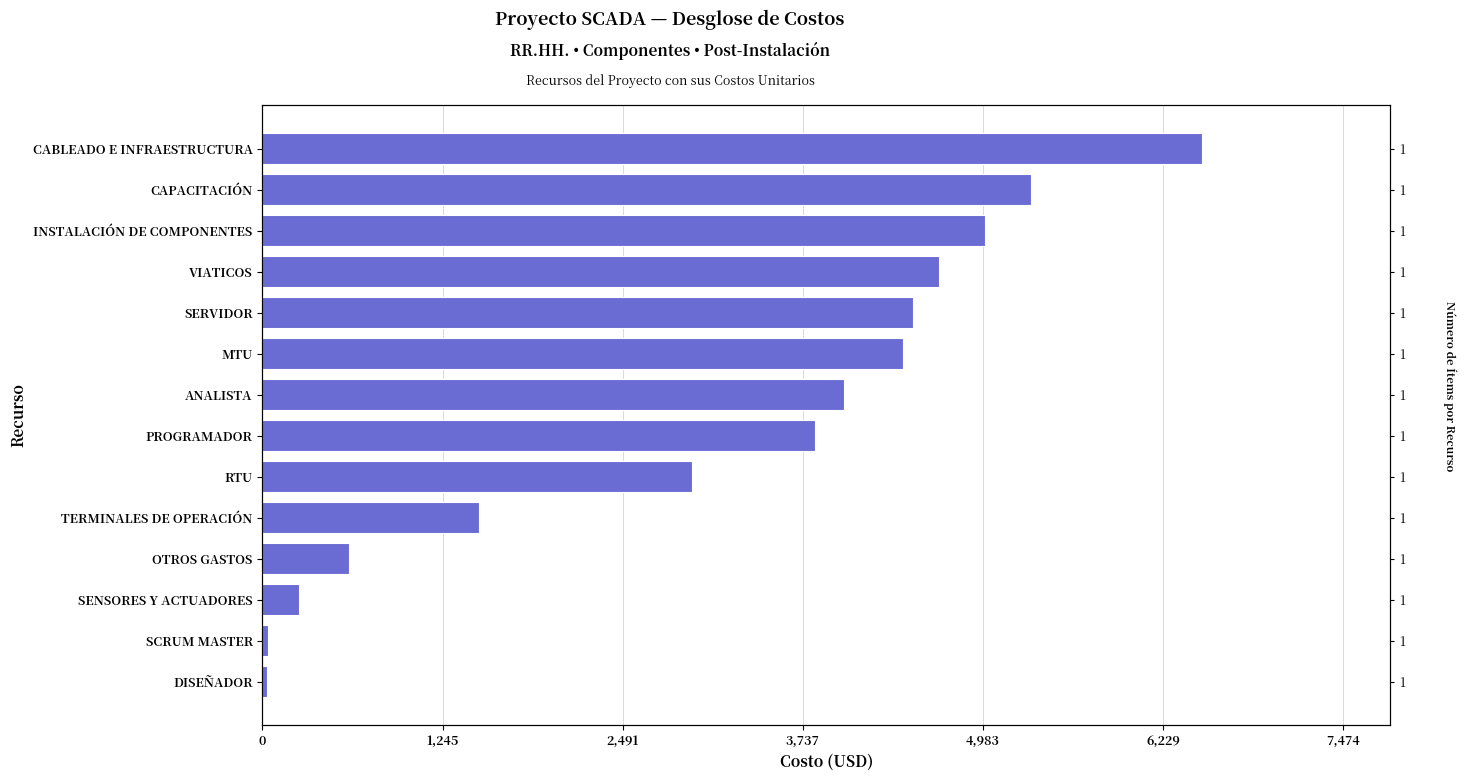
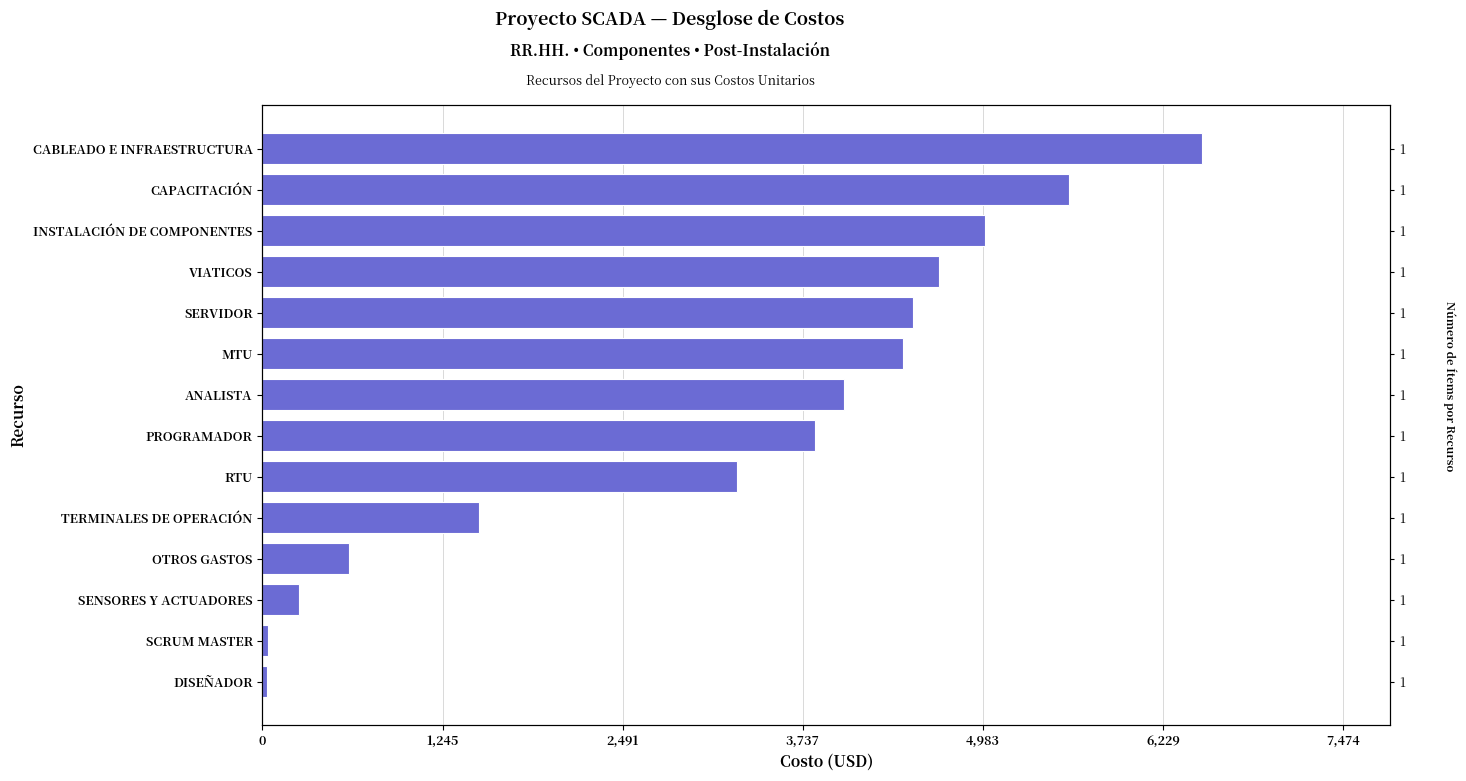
  {
    "CABLEADO E INFRAESTRUCTURA": "6,500",
-   "CAPACITACIÓN": "5,310",
+   "CAPACITACIÓN": "5,580",
    "INSTALACIÓN DE COMPONENTES": "5,000",
    "VIATICOS": "4,680",
    "SERVIDOR": "4,500",
    "MTU": "4,430",
    "ANALISTA": "4,030",
    "PROGRAMADOR": "3,820",
-   "RTU": "2,970",
+   "RTU": "3,280",
    "TERMINALES DE OPERACIÓN": "1,500",
    "OTROS GASTOS": "600",
    "SENSORES Y ACTUADORES": "250",
    "SCRUM MASTER": "40",
    "DISEÑADOR": "30"
  }
